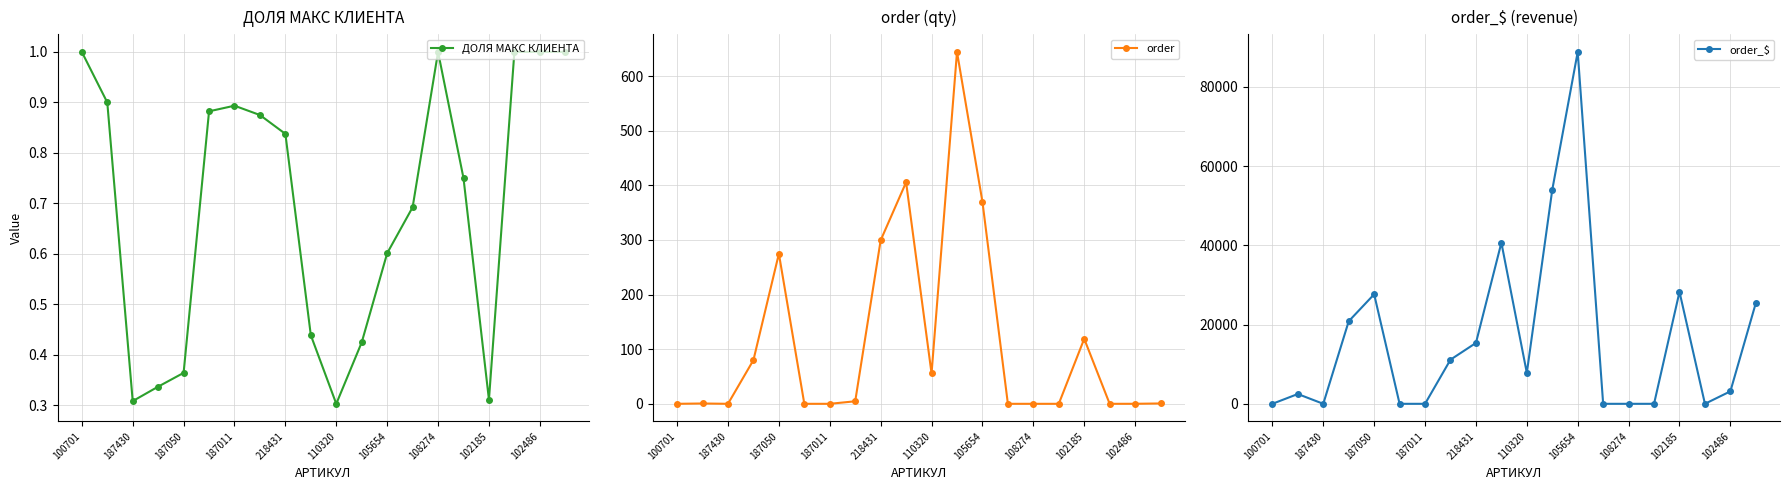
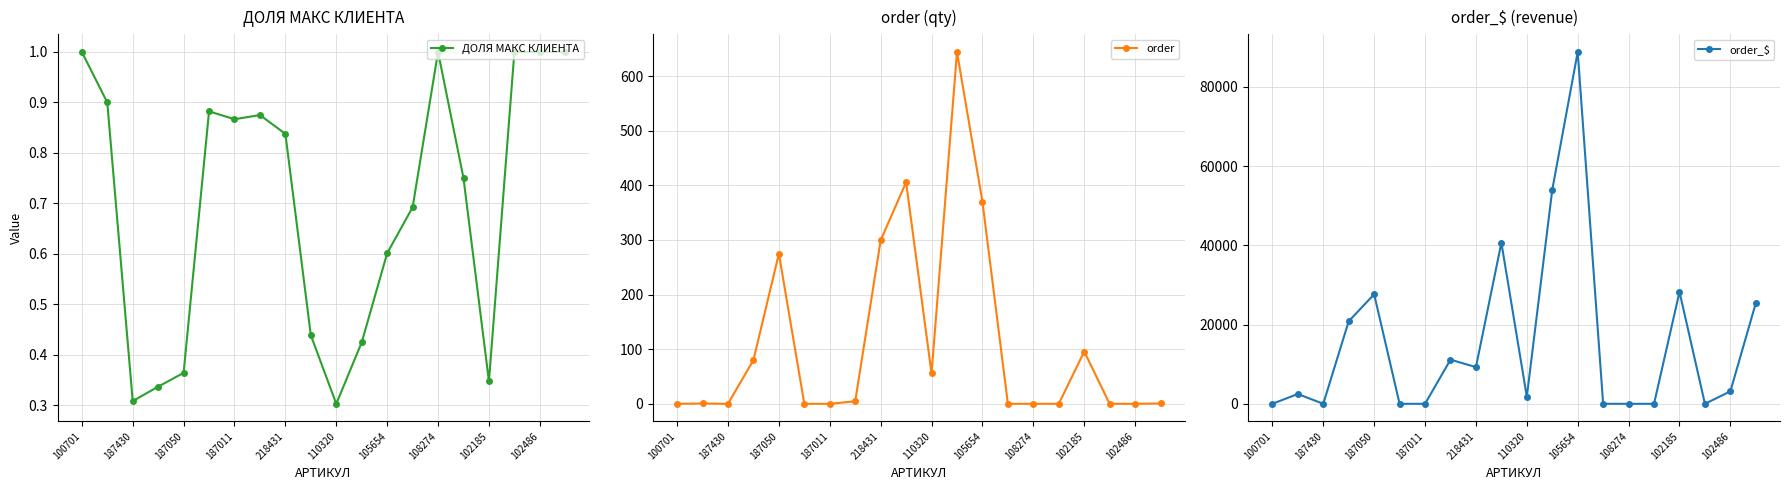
  {
    "ДОЛЯ МАКС КЛИЕНТА": {
      "100701": 1.00,
      "187430": 0.31,
      "187050": 0.36,
-     "187011": 0.89,
+     "187011": 0.87,
      "218431": 0.84,
      "110320": 0.30,
      "105654": 0.60,
-     "102185": 0.31
+     "102185": 0.35
    },
    "order (qty)": {
      "100701": 0,
      "187430": 0,
      "187050": 270,
      "187011": 0,
      "218431": 300,
      "110320": 60,
      "105654": 370,
      "108274": 0,
-     "102185": 120,
+     "102185": 100,
      "102486": 0
    },
    "order_$ (revenue)": {
      "100701": 0,
      "187430": 0,
      "187050": 28000,
      "187011": 0,
-     "218431": 15000,
-     "110320": 8000,
+     "218431": 9000,
+     "110320": 2000,
      "105654": 89000,
      "108274": 0,
      "102185": 28000,
      "102486": 3000
    }
  }
